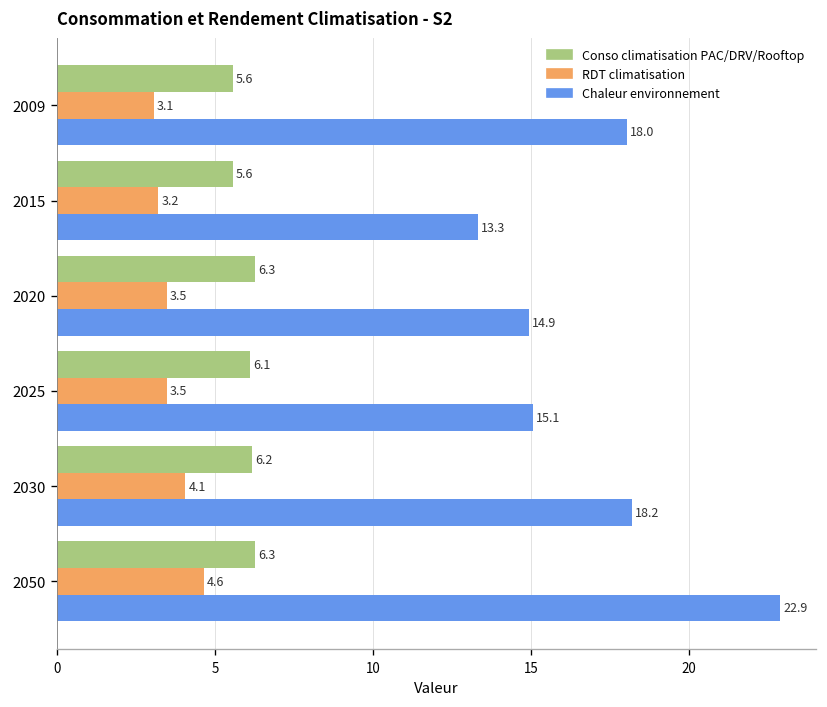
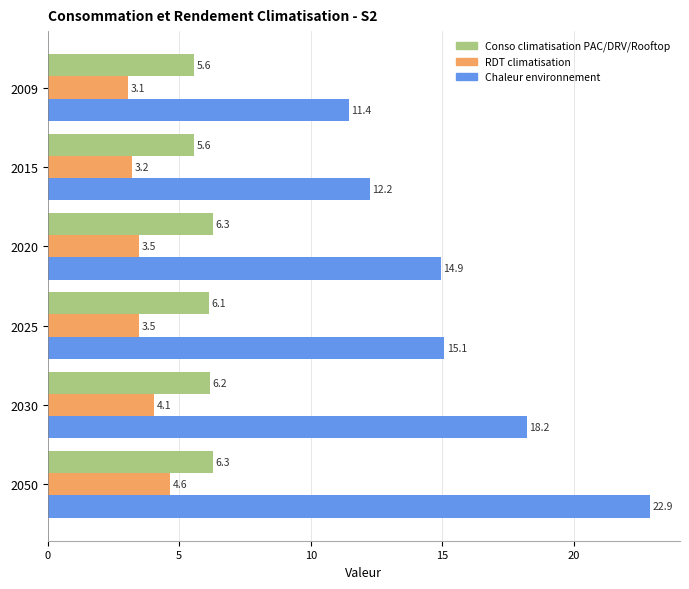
  {
    "Conso climatisation PAC/DRV/Rooftop": {
      "2009": 5.6,
      "2015": 5.6,
      "2020": 6.3,
      "2025": 6.1,
      "2030": 6.2,
      "2050": 6.3
    },
    "RDT climatisation": {
      "2009": 3.1,
      "2015": 3.2,
      "2020": 3.5,
      "2025": 3.5,
      "2030": 4.1,
      "2050": 4.6
    },
    "Chaleur environnement": {
-     "2009": 18.0,
-     "2015": 13.3,
+     "2009": 11.4,
+     "2015": 12.2,
      "2020": 14.9,
      "2025": 15.1,
      "2030": 18.2,
      "2050": 22.9
    }
  }
